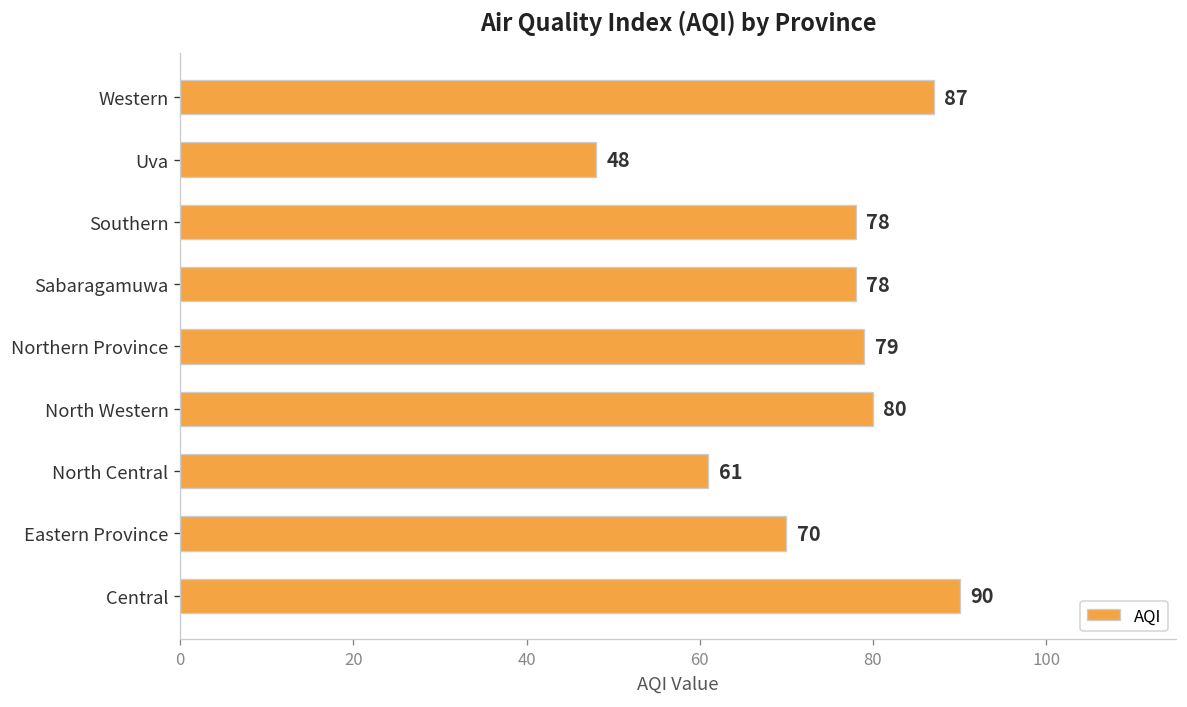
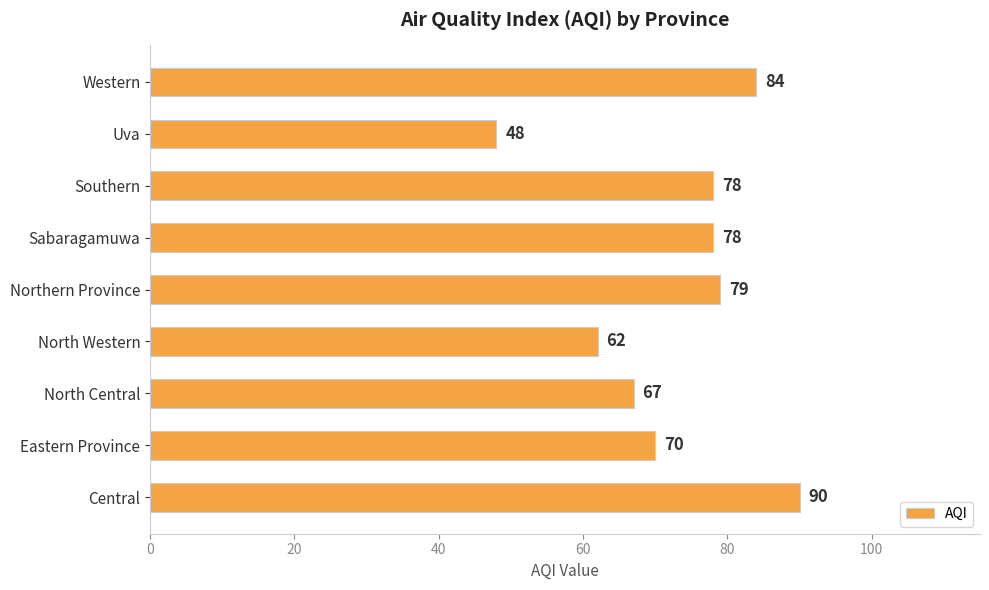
  {
-   "Western": 87,
+   "Western": 84,
    "Uva": 48,
    "Southern": 78,
    "Sabaragamuwa": 78,
    "Northern Province": 79,
-   "North Western": 80,
-   "North Central": 61,
+   "North Western": 62,
+   "North Central": 67,
    "Eastern Province": 70,
    "Central": 90
  }
